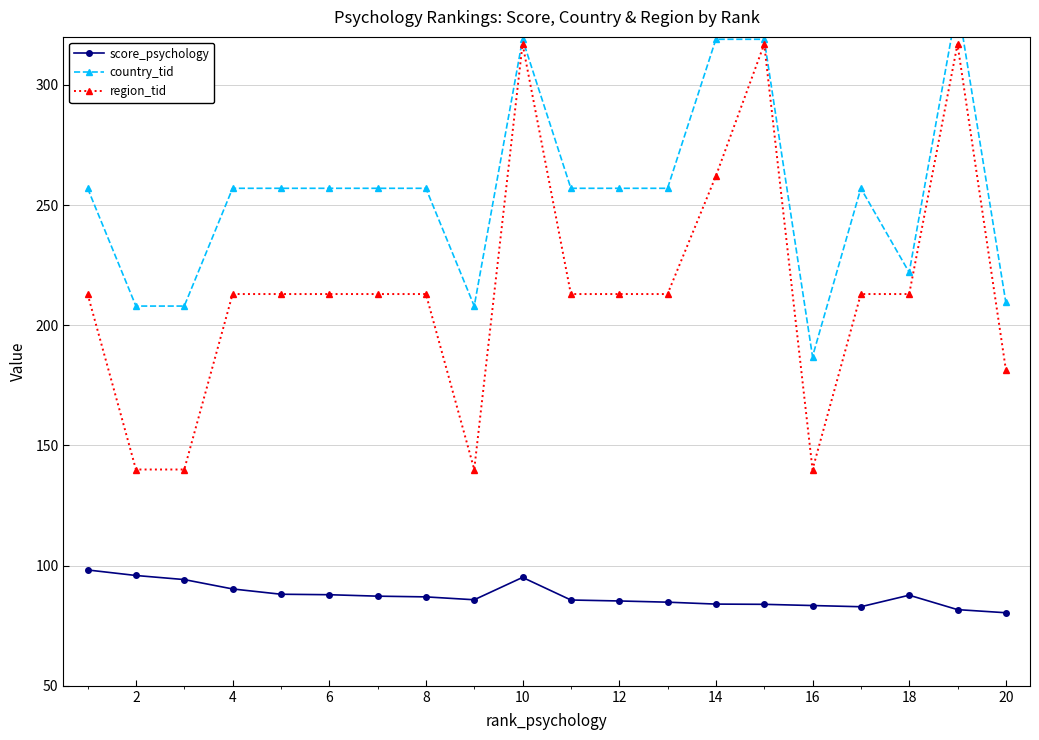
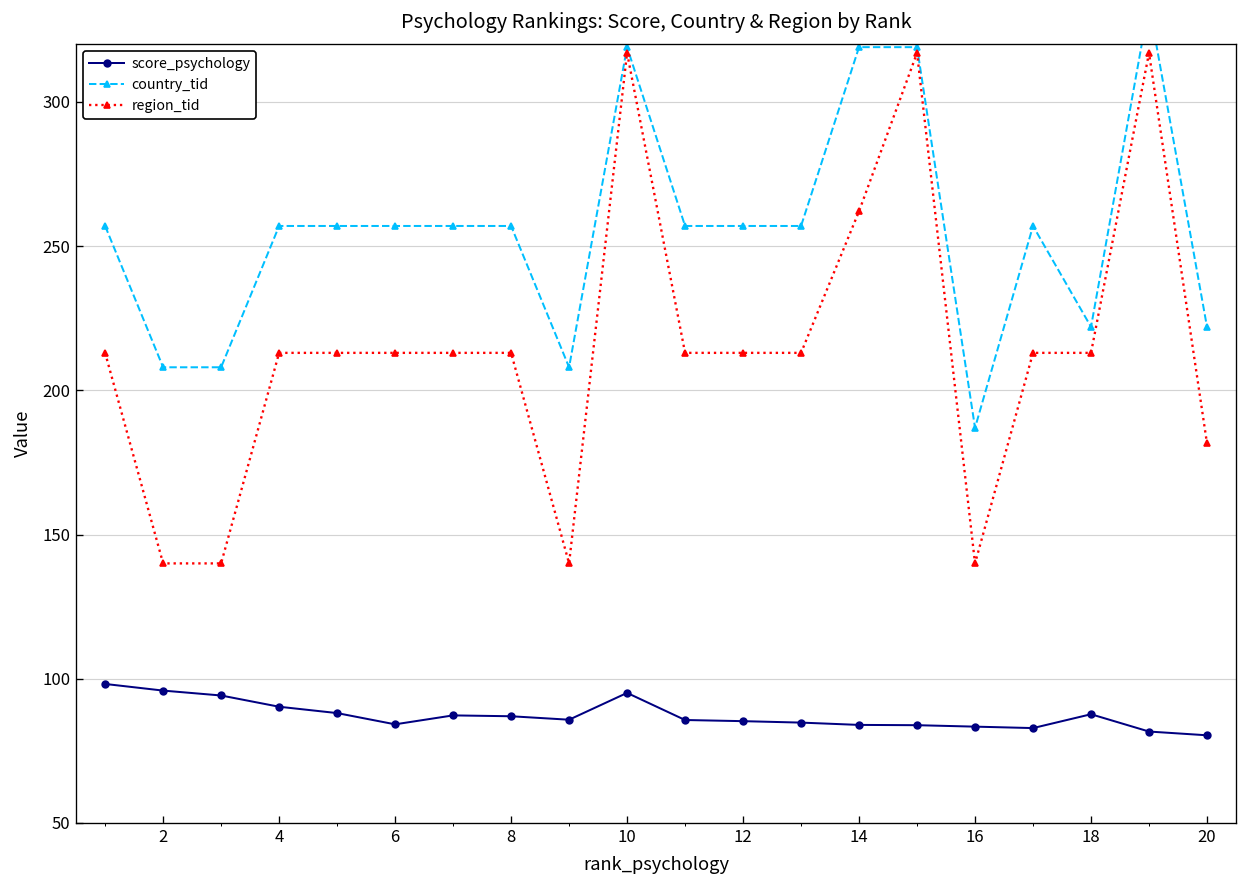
  {
    "score_psychology": {
      "2": 96,
      "4": 90,
-     "6": 88,
+     "6": 84,
      "8": 87,
      "10": 95,
      "12": 85,
      "14": 84,
      "16": 83,
      "18": 88,
      "20": 80
    },
    "country_tid": {
      "2": 208,
      "4": 257,
      "6": 257,
      "8": 257,
      "10": 319,
      "12": 257,
      "14": 319,
      "16": 187,
      "18": 222,
-     "20": 210
+     "20": 222
    },
    "region_tid": {
      "2": 140,
      "4": 213,
      "6": 213,
      "8": 213,
      "10": 317,
      "12": 213,
      "14": 262,
      "16": 140,
      "18": 213,
      "20": 182
    }
  }
